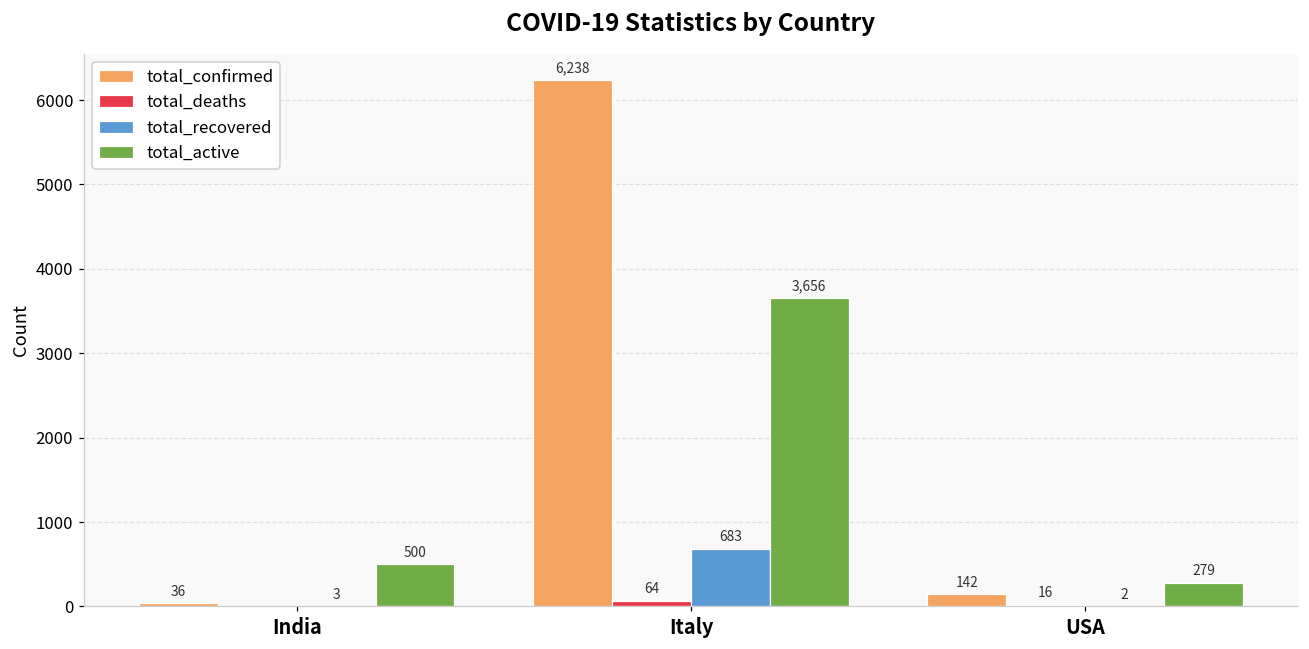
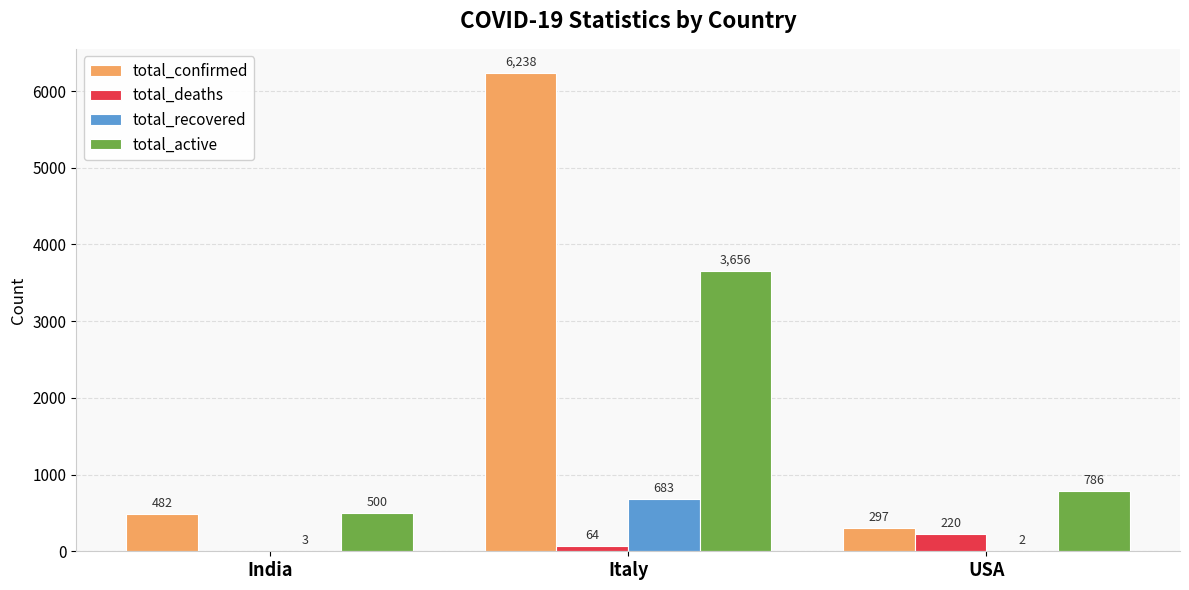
  {
    "total_confirmed": {
-     "India": "36",
+     "India": "482",
      "Italy": "6,238",
-     "USA": "142"
+     "USA": "297"
    },
    "total_deaths": {
      "Italy": "64",
-     "USA": "16"
+     "USA": "220"
    },
    "total_recovered": {
      "India": "3",
      "Italy": "683",
      "USA": "2"
    },
    "total_active": {
      "India": "500",
      "Italy": "3,656",
-     "USA": "279"
+     "USA": "786"
    }
  }
